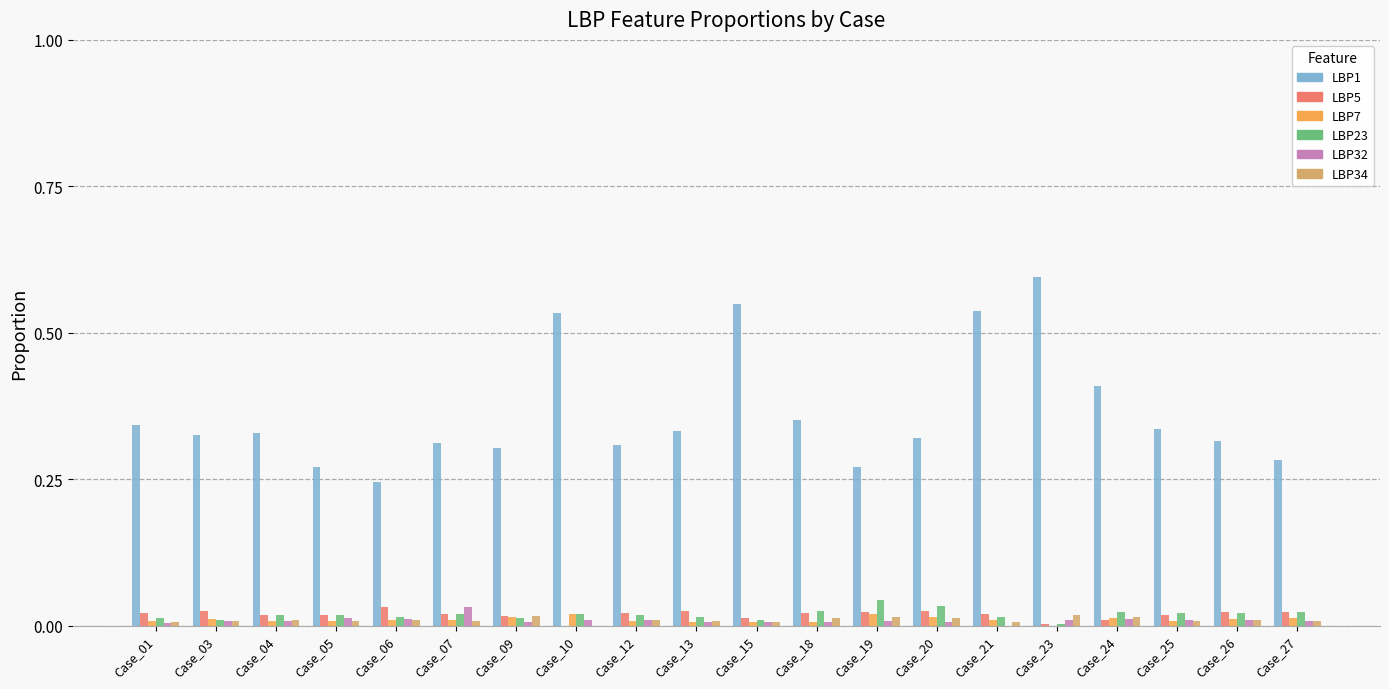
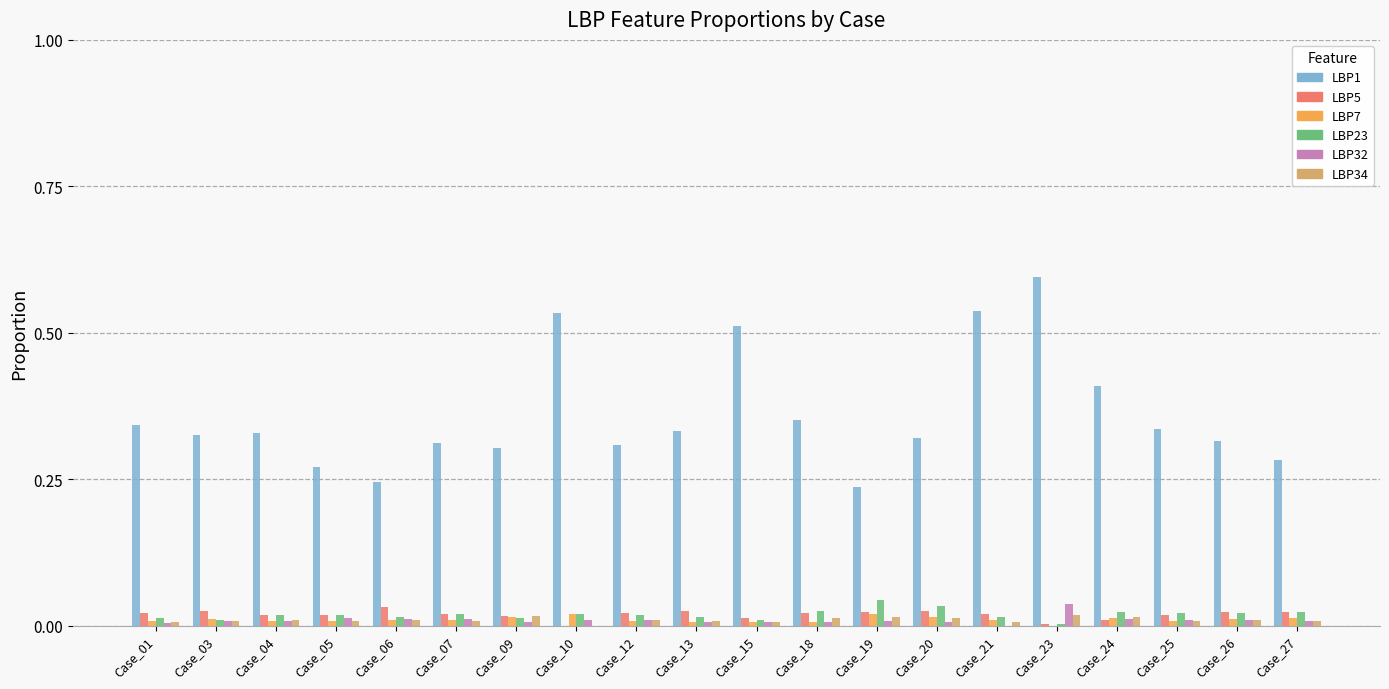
  {
    "LBP1": {
      "Case_01": 0.34,
      "Case_03": 0.33,
      "Case_04": 0.33,
      "Case_05": 0.27,
      "Case_06": 0.25,
      "Case_07": 0.31,
      "Case_09": 0.30,
      "Case_10": 0.53,
      "Case_12": 0.31,
      "Case_13": 0.33,
-     "Case_15": 0.55,
+     "Case_15": 0.51,
      "Case_18": 0.35,
-     "Case_19": 0.27,
+     "Case_19": 0.24,
      "Case_20": 0.32,
      "Case_21": 0.54,
      "Case_23": 0.60,
      "Case_24": 0.41,
      "Case_25": 0.34,
      "Case_26": 0.32,
      "Case_27": 0.28
    },
    "LBP23": {
      "Case_01": 0.01,
      "Case_03": 0.01,
      "Case_04": 0.02,
      "Case_05": 0.02,
      "Case_06": 0.01,
      "Case_07": 0.02,
      "Case_09": 0.01,
      "Case_10": 0.02,
      "Case_12": 0.02,
      "Case_13": 0.01,
      "Case_15": 0.01,
      "Case_18": 0.03,
      "Case_19": 0.04,
      "Case_20": 0.03,
      "Case_21": 0.01,
      "Case_24": 0.02,
      "Case_25": 0.02,
      "Case_26": 0.02,
      "Case_27": 0.02
    },
    "LBP32": {
      "Case_01": 0.00,
      "Case_03": 0.01,
      "Case_04": 0.01,
      "Case_05": 0.01,
      "Case_06": 0.01,
-     "Case_07": 0.03,
+     "Case_07": 0.01,
      "Case_09": 0.01,
      "Case_10": 0.01,
      "Case_12": 0.01,
      "Case_13": 0.01,
      "Case_15": 0.01,
      "Case_18": 0.01,
      "Case_19": 0.01,
      "Case_20": 0.01,
      "Case_21": 0.00,
-     "Case_23": 0.01,
+     "Case_23": 0.04,
      "Case_24": 0.01,
      "Case_25": 0.01,
      "Case_26": 0.01,
      "Case_27": 0.01
    }
  }
